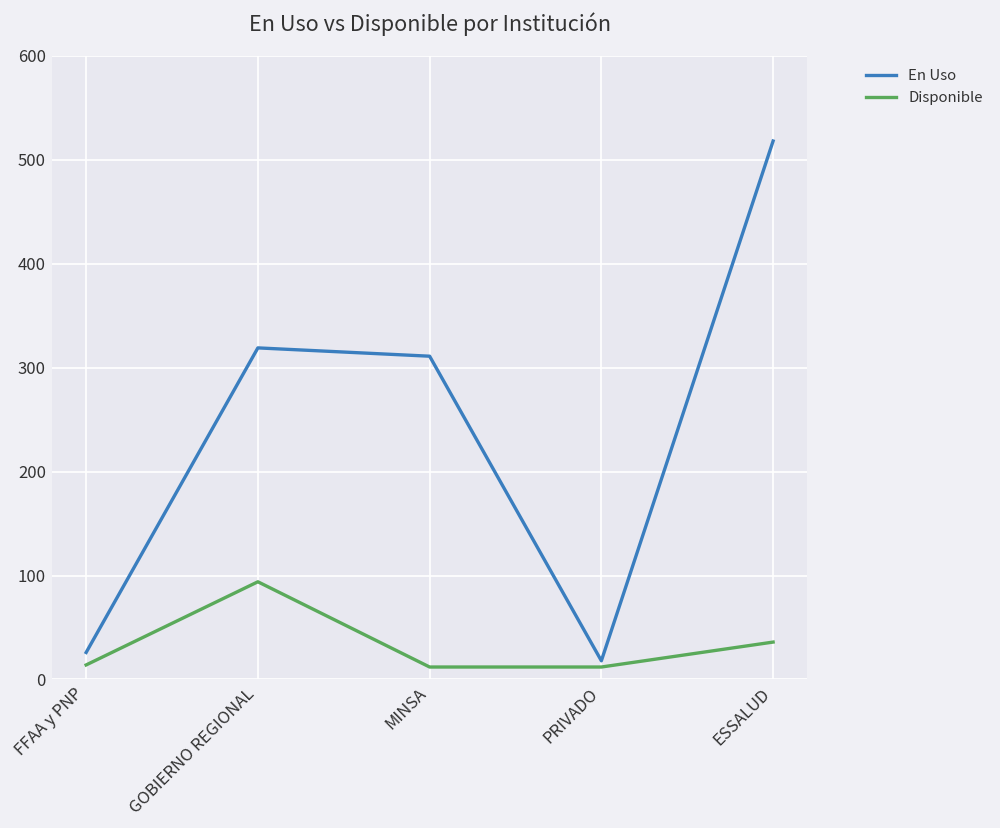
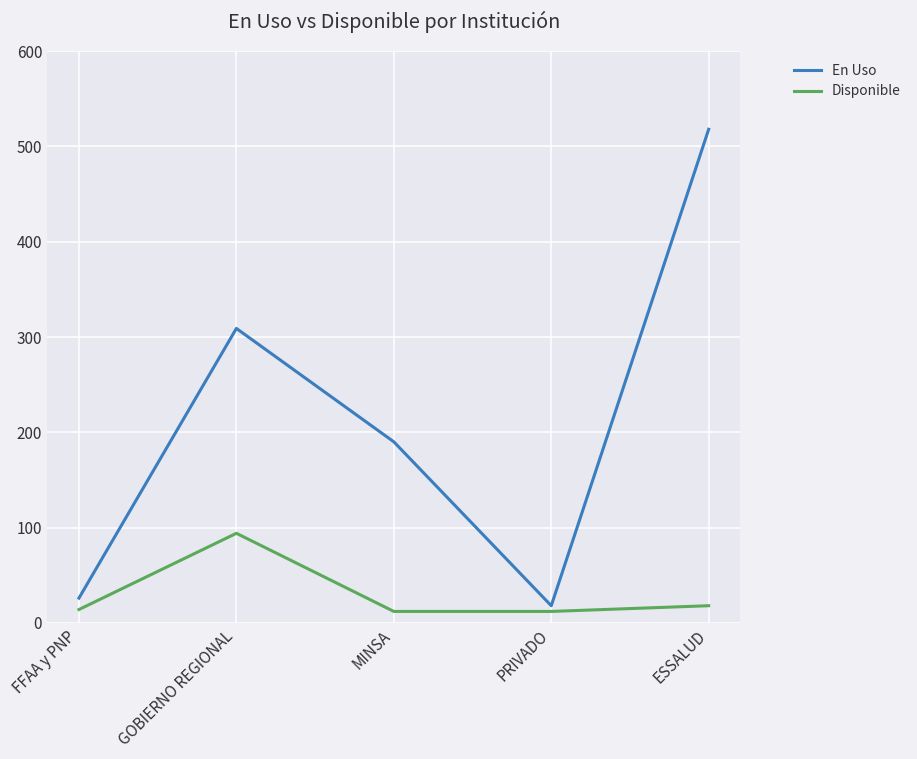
  {
    "En Uso": {
      "FFAA y PNP": 30,
-     "GOBIERNO REGIONAL": 320,
-     "MINSA": 310,
+     "GOBIERNO REGIONAL": 310,
+     "MINSA": 190,
      "PRIVADO": 20,
      "ESSALUD": 520
    },
    "Disponible": {
      "FFAA y PNP": 10,
      "GOBIERNO REGIONAL": 90,
      "MINSA": 10,
      "PRIVADO": 10,
-     "ESSALUD": 40
+     "ESSALUD": 20
    }
  }
